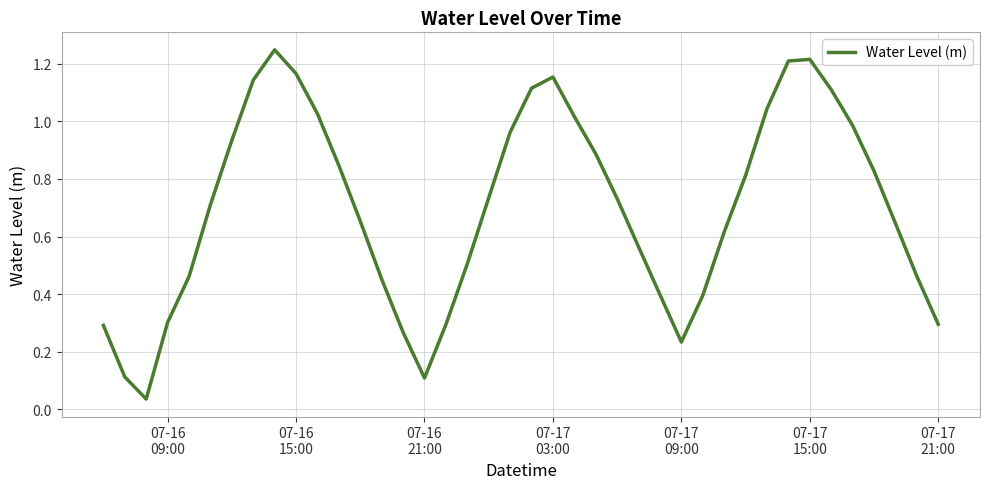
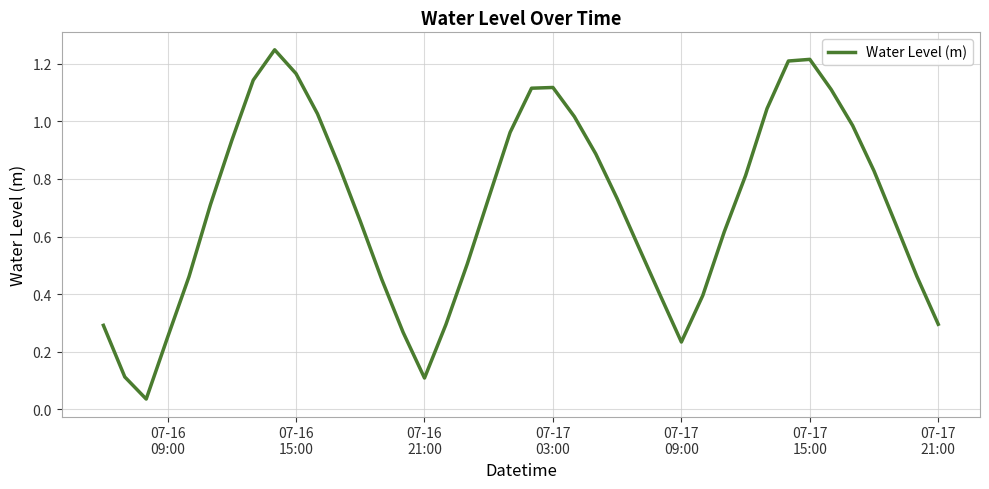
  {
-   "07-16 09:00": 0.30,
+   "07-16 09:00": 0.25,
    "07-16 15:00": 1.17,
    "07-16 21:00": 0.11,
-   "07-17 03:00": 1.15,
+   "07-17 03:00": 1.12,
    "07-17 09:00": 0.23,
    "07-17 15:00": 1.22,
    "07-17 21:00": 0.30
  }
